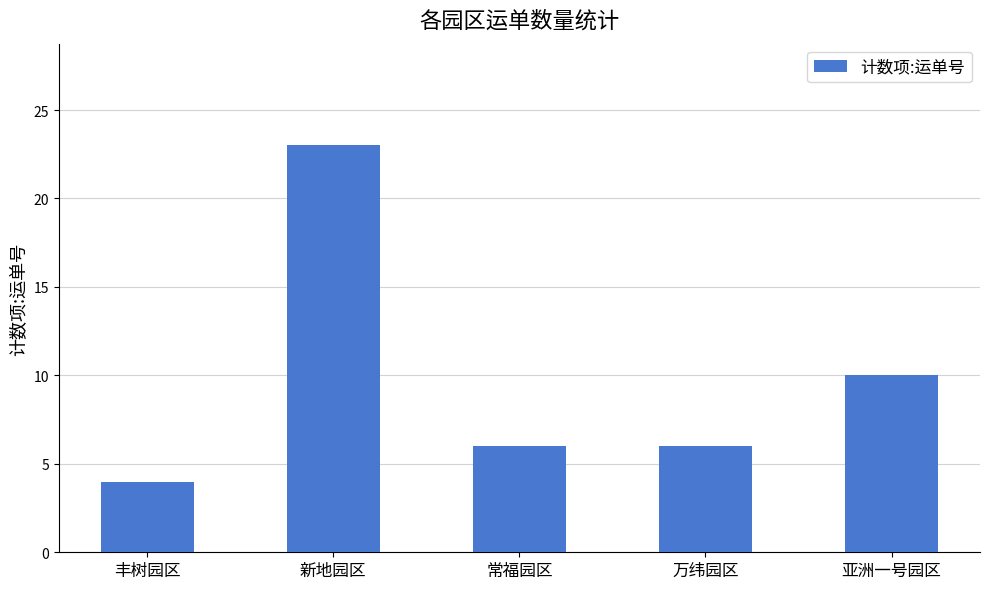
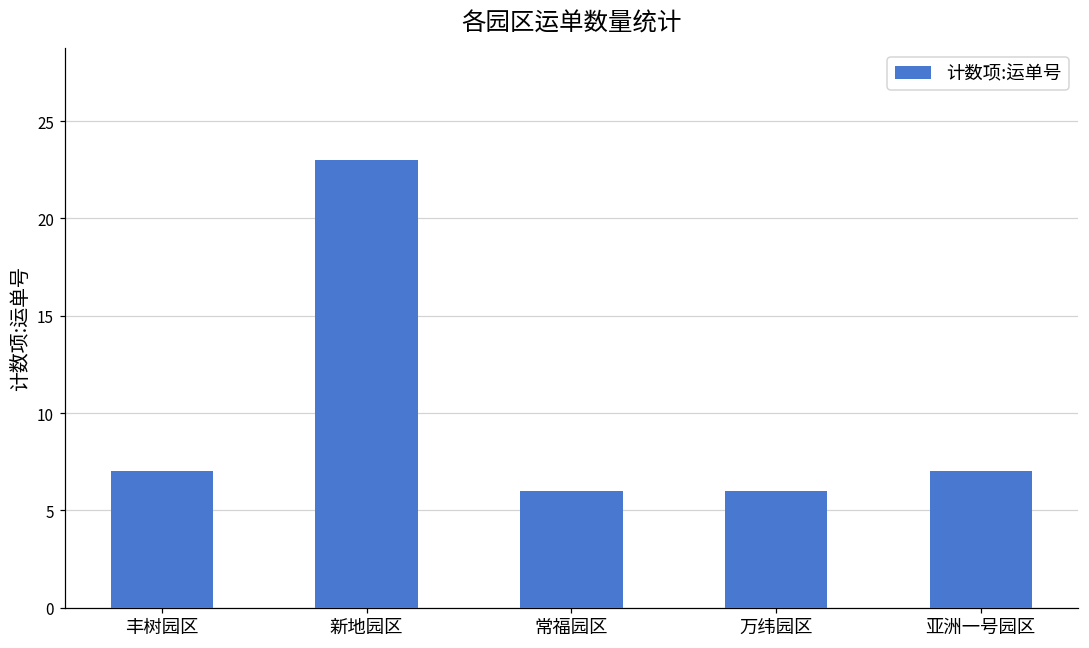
  {
-   "丰树园区": 4,
+   "丰树园区": 7,
    "新地园区": 23,
    "常福园区": 6,
    "万纬园区": 6,
-   "亚洲一号园区": 10
+   "亚洲一号园区": 7
  }
